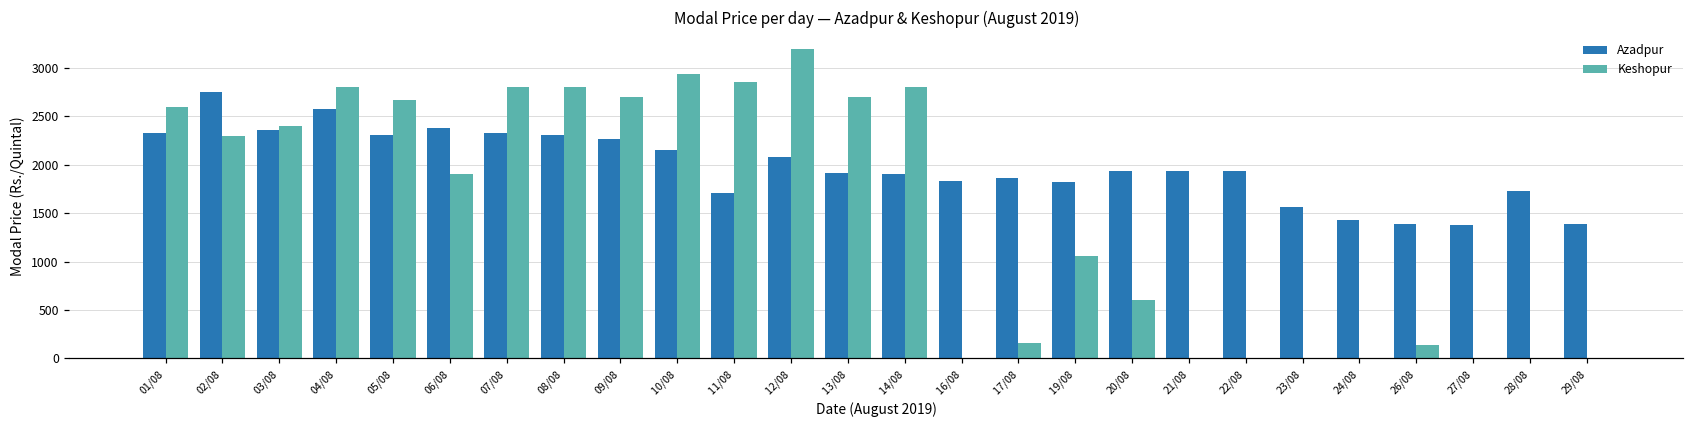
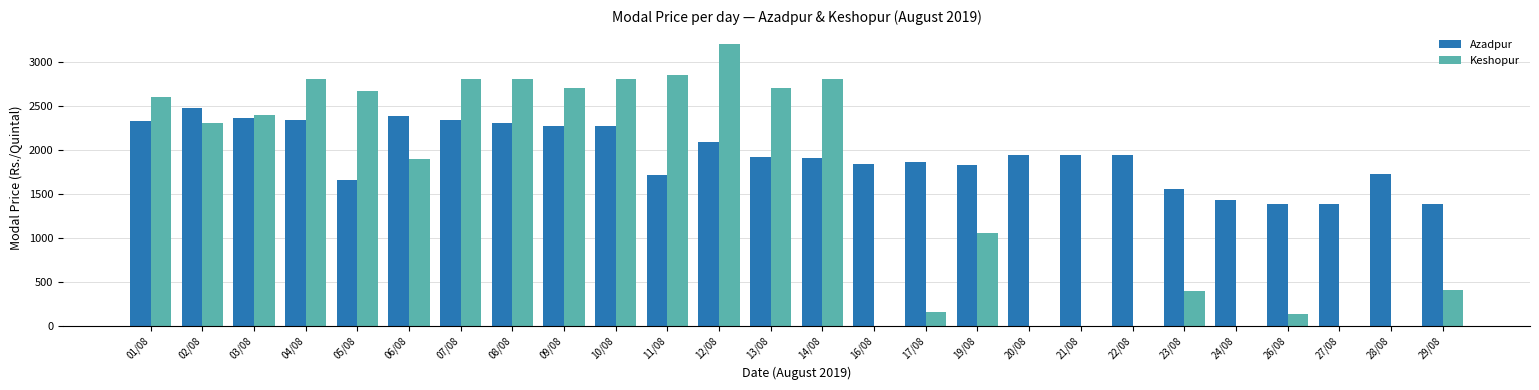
  {
    "Azadpur": {
      "01/08": 2300,
-     "02/08": 2800,
+     "02/08": 2500,
      "03/08": 2400,
-     "04/08": 2600,
-     "05/08": 2300,
+     "04/08": 2300,
+     "05/08": 1700,
      "06/08": 2400,
      "07/08": 2300,
      "08/08": 2300,
      "09/08": 2300,
-     "10/08": 2200,
+     "10/08": 2300,
      "11/08": 1700,
      "12/08": 2100,
      "13/08": 1900,
      "14/08": 1900,
      "16/08": 1800,
      "17/08": 1900,
      "19/08": 1800,
      "20/08": 1900,
      "21/08": 1900,
      "22/08": 1900,
      "23/08": 1600,
      "24/08": 1400,
      "26/08": 1400,
      "27/08": 1400,
      "28/08": 1700,
      "29/08": 1400
    },
    "Keshopur": {
      "01/08": 2600,
      "02/08": 2300,
      "03/08": 2400,
      "04/08": 2800,
      "05/08": 2700,
      "06/08": 1900,
      "07/08": 2800,
      "08/08": 2800,
      "09/08": 2700,
-     "10/08": 2900,
+     "10/08": 2800,
      "11/08": 2900,
      "12/08": 3200,
      "13/08": 2700,
      "14/08": 2800,
      "16/08": 0,
      "17/08": 200,
      "19/08": 1100,
-     "20/08": 600,
+     "20/08": 0,
      "21/08": 0,
      "22/08": 0,
-     "23/08": 0,
+     "23/08": 400,
      "24/08": 0,
      "26/08": 100,
      "27/08": 0,
      "28/08": 0,
-     "29/08": 0
+     "29/08": 400
    }
  }
